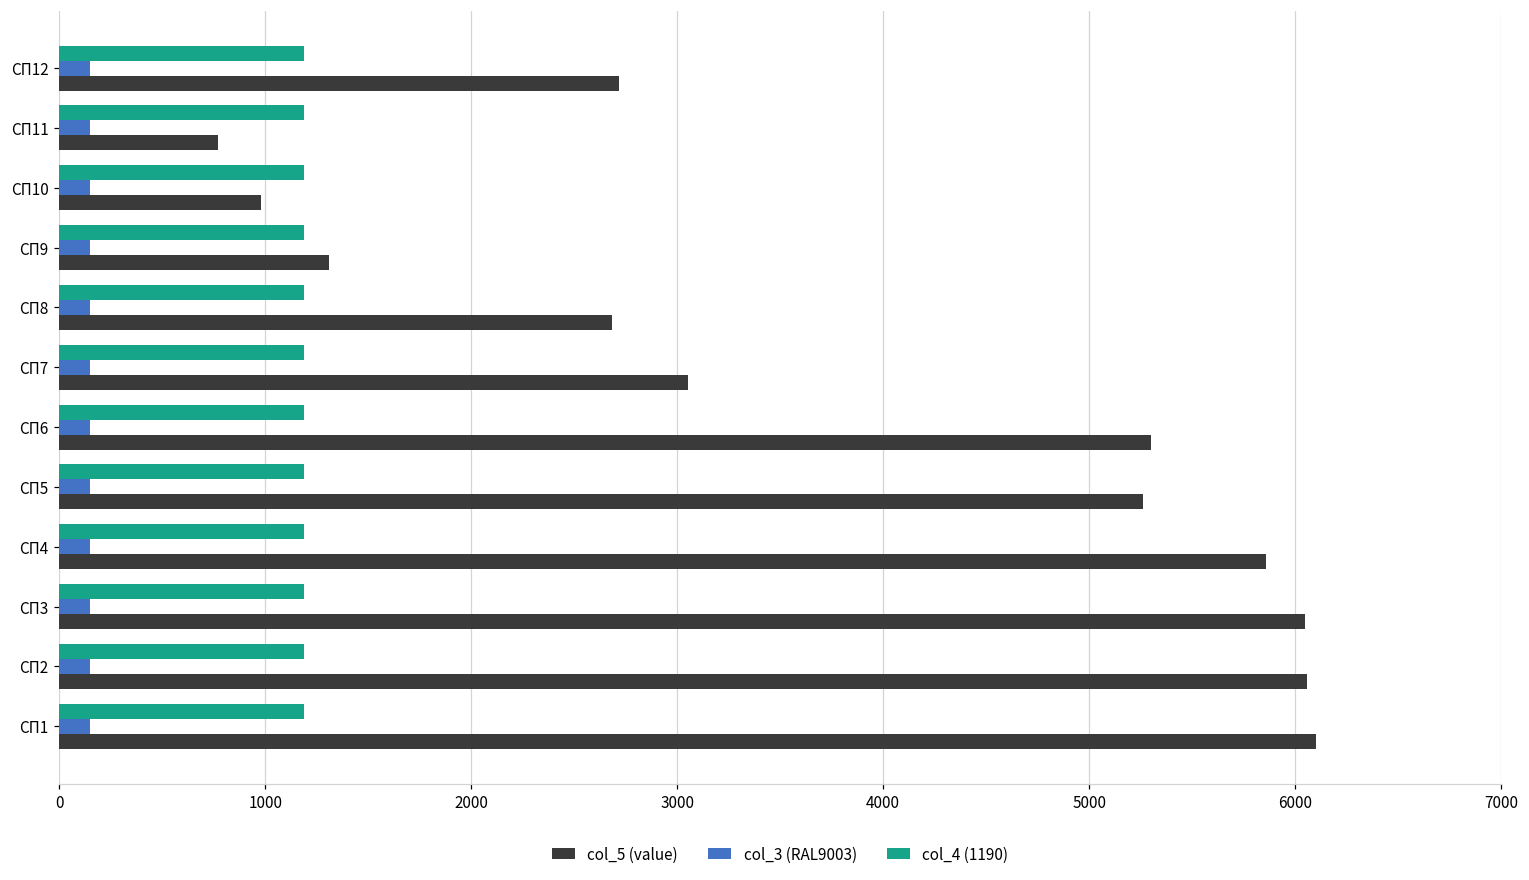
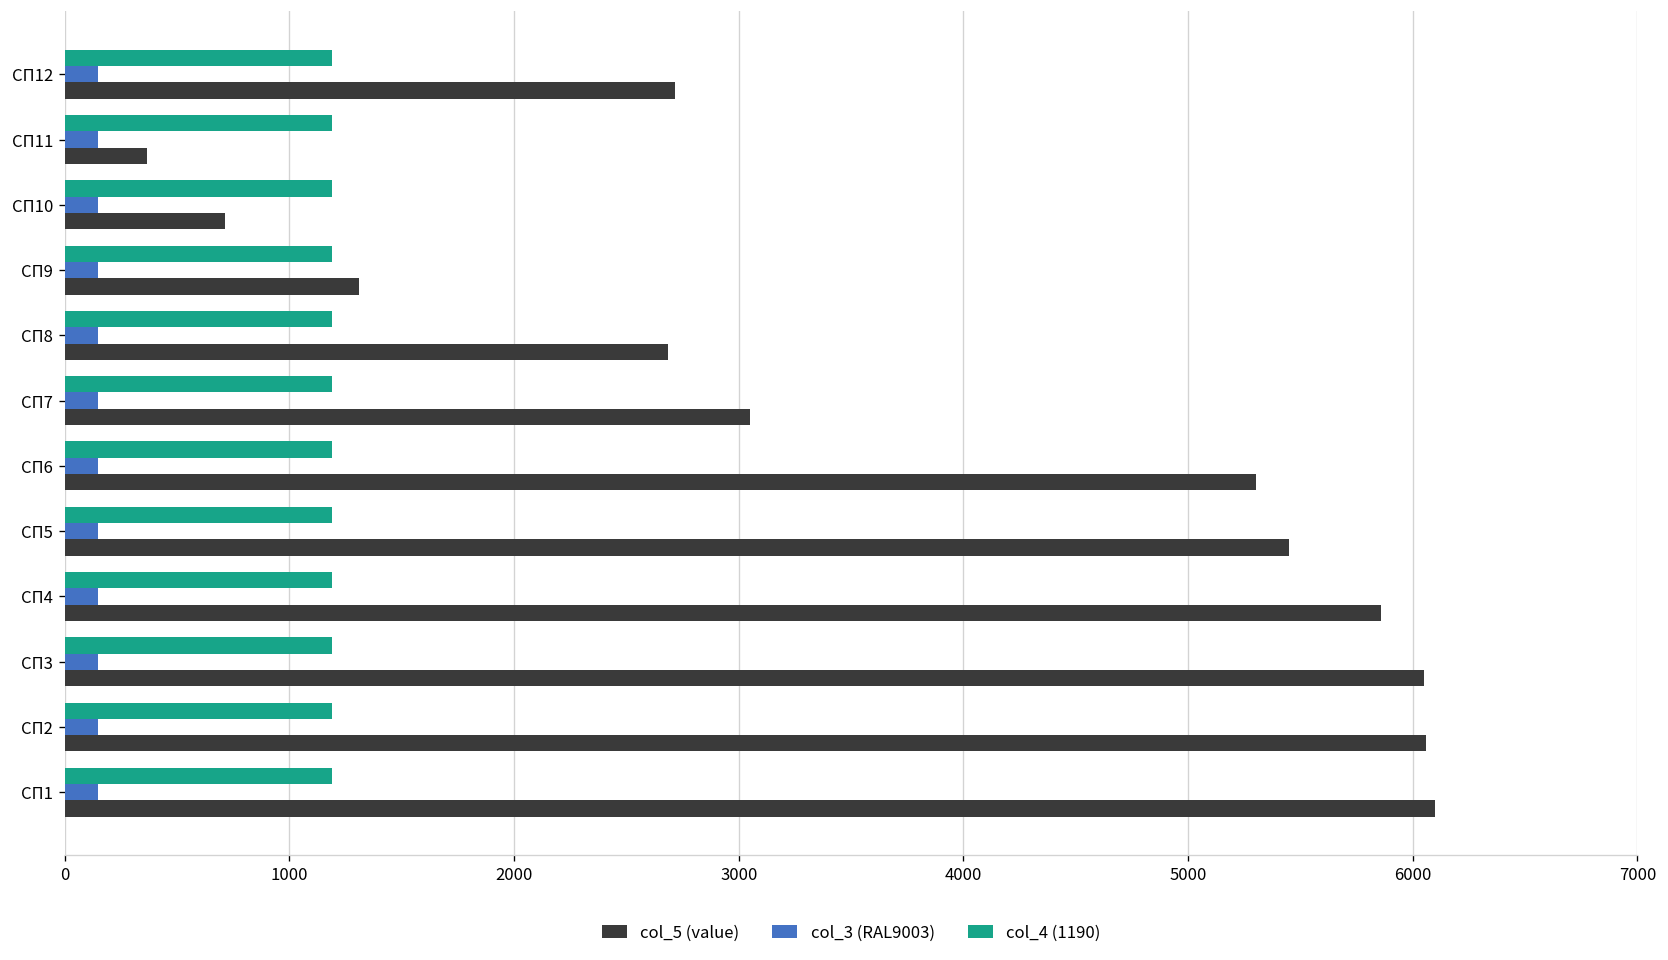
  {
    "col_5 (value)": {
      "СП12": 2720,
-     "СП11": 770,
-     "СП10": 980,
+     "СП11": 370,
+     "СП10": 710,
      "СП9": 1310,
      "СП8": 2680,
      "СП7": 3050,
      "СП6": 5300,
-     "СП5": 5260,
+     "СП5": 5450,
      "СП4": 5860,
      "СП3": 6050,
      "СП2": 6060,
      "СП1": 6100
    },
    "col_3 (RAL9003)": {
      "СП12": 150,
      "СП11": 150,
      "СП10": 150,
      "СП9": 150,
      "СП8": 150,
      "СП7": 150,
      "СП6": 150,
      "СП5": 150,
      "СП4": 150,
      "СП3": 150,
      "СП2": 150,
      "СП1": 150
    },
    "col_4 (1190)": {
      "СП12": 1190,
      "СП11": 1190,
      "СП10": 1190,
      "СП9": 1190,
      "СП8": 1190,
      "СП7": 1190,
      "СП6": 1190,
      "СП5": 1190,
      "СП4": 1190,
      "СП3": 1190,
      "СП2": 1190,
      "СП1": 1190
    }
  }
